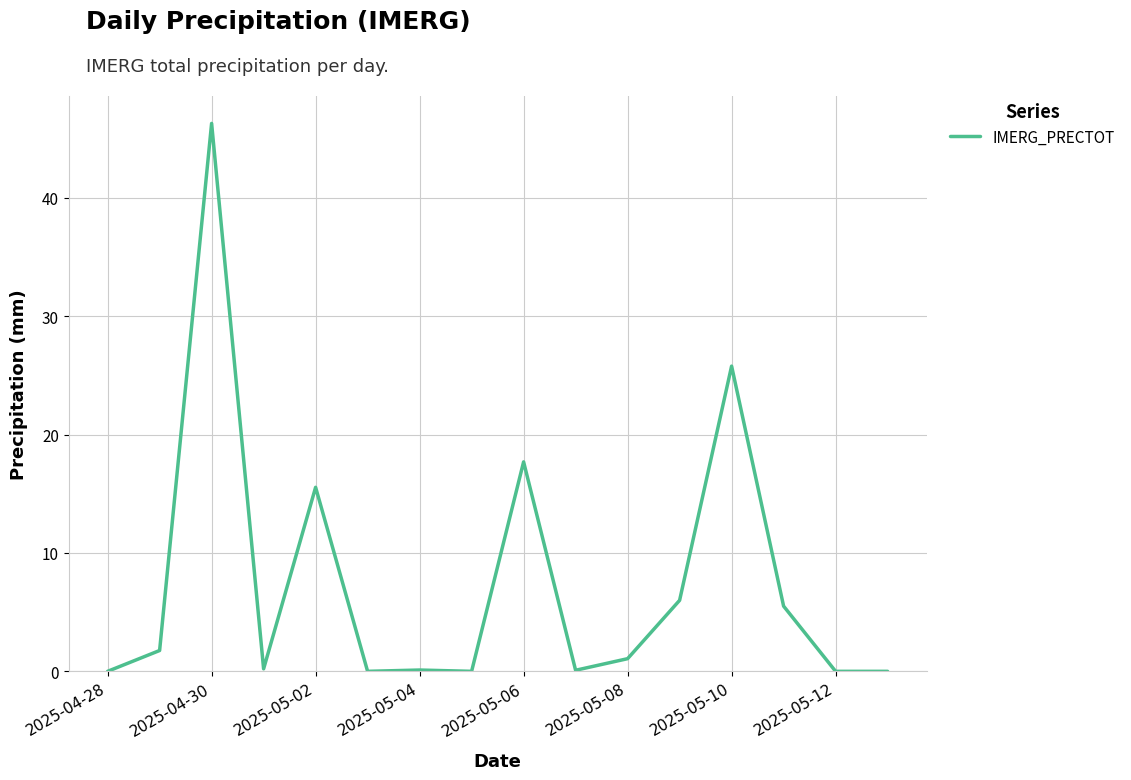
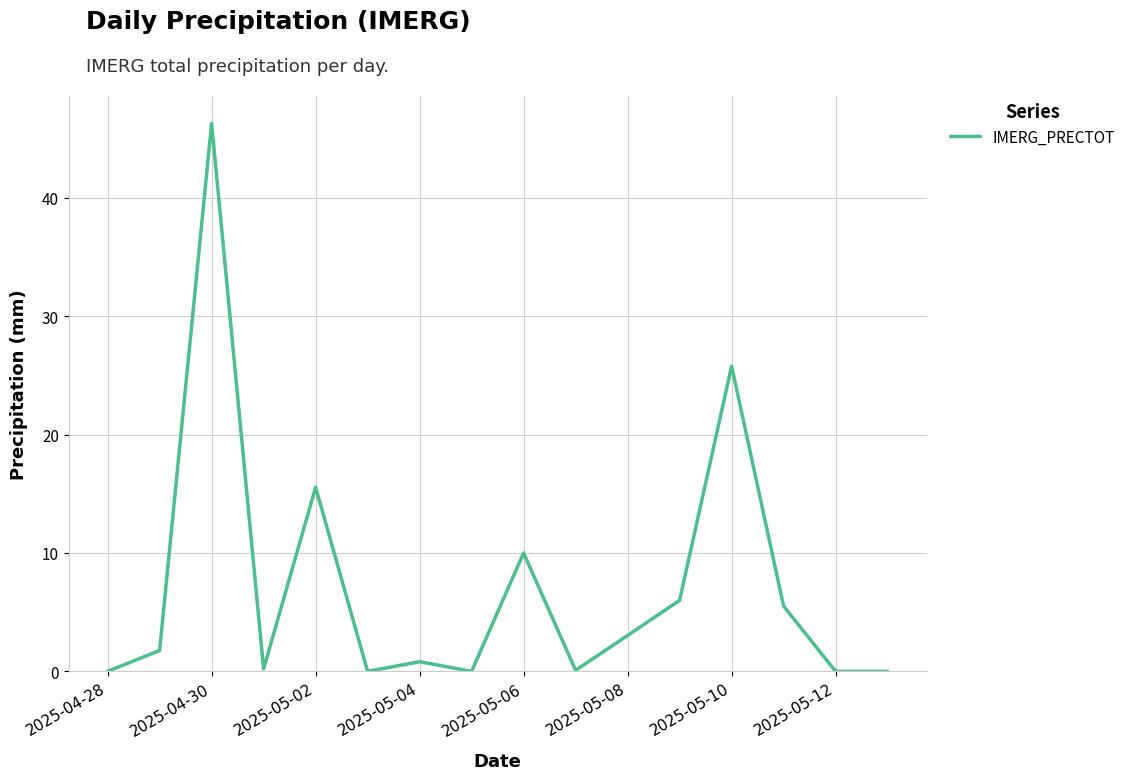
  {
    "2025-04-28": 0.0,
    "2025-04-30": 46.3,
    "2025-05-02": 15.6,
-   "2025-05-04": 0.1,
-   "2025-05-06": 17.7,
-   "2025-05-08": 1.1,
+   "2025-05-04": 0.8,
+   "2025-05-06": 10.0,
+   "2025-05-08": 3.0,
    "2025-05-10": 25.8,
    "2025-05-12": 0.0
  }
